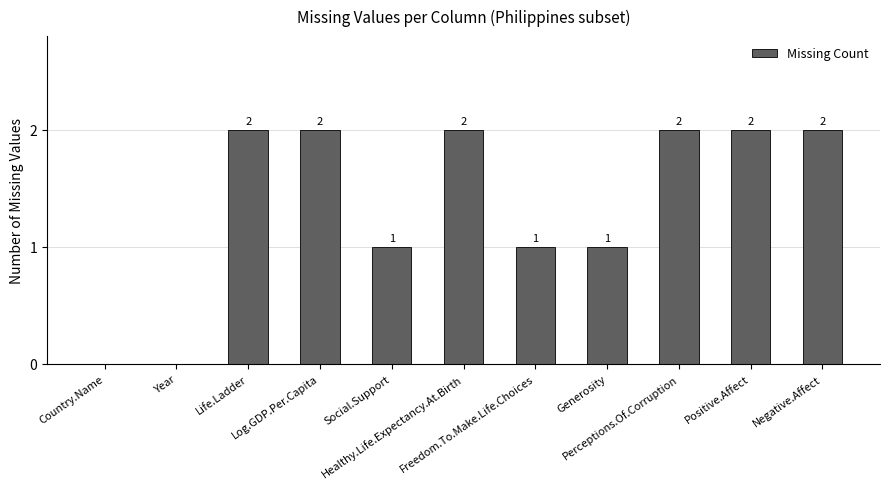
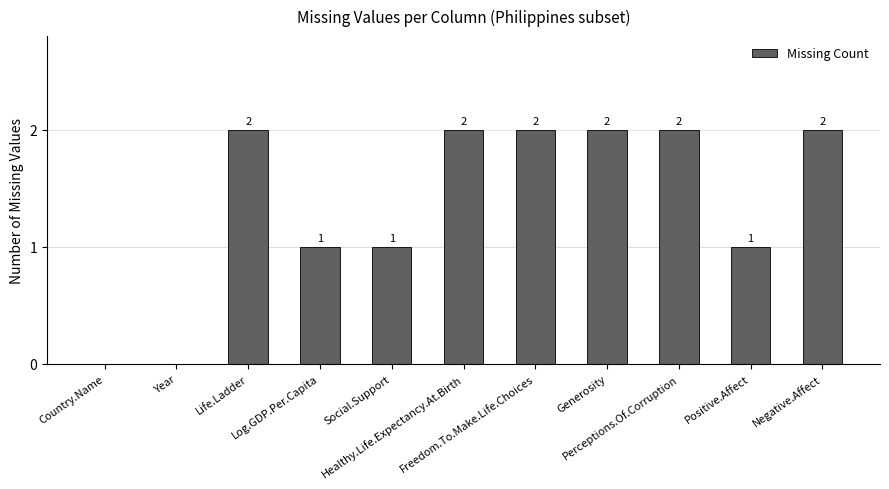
  {
    "Life.Ladder": 2,
-   "Log.GDP.Per.Capita": 2,
+   "Log.GDP.Per.Capita": 1,
    "Social.Support": 1,
    "Healthy.Life.Expectancy.At.Birth": 2,
-   "Freedom.To.Make.Life.Choices": 1,
-   "Generosity": 1,
+   "Freedom.To.Make.Life.Choices": 2,
+   "Generosity": 2,
    "Perceptions.Of.Corruption": 2,
-   "Positive.Affect": 2,
+   "Positive.Affect": 1,
    "Negative.Affect": 2
  }
